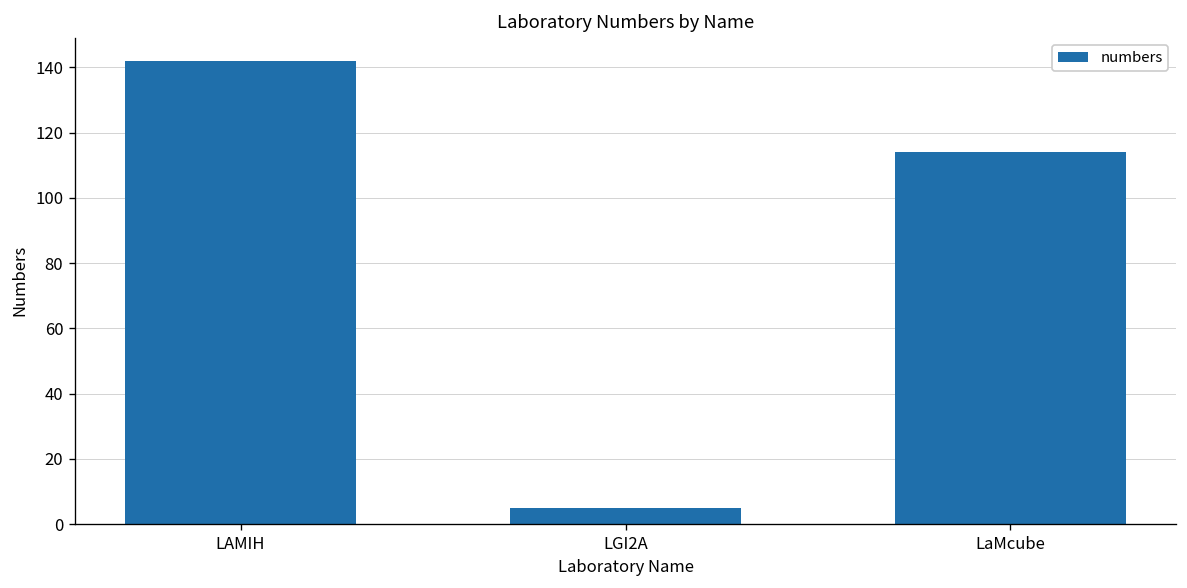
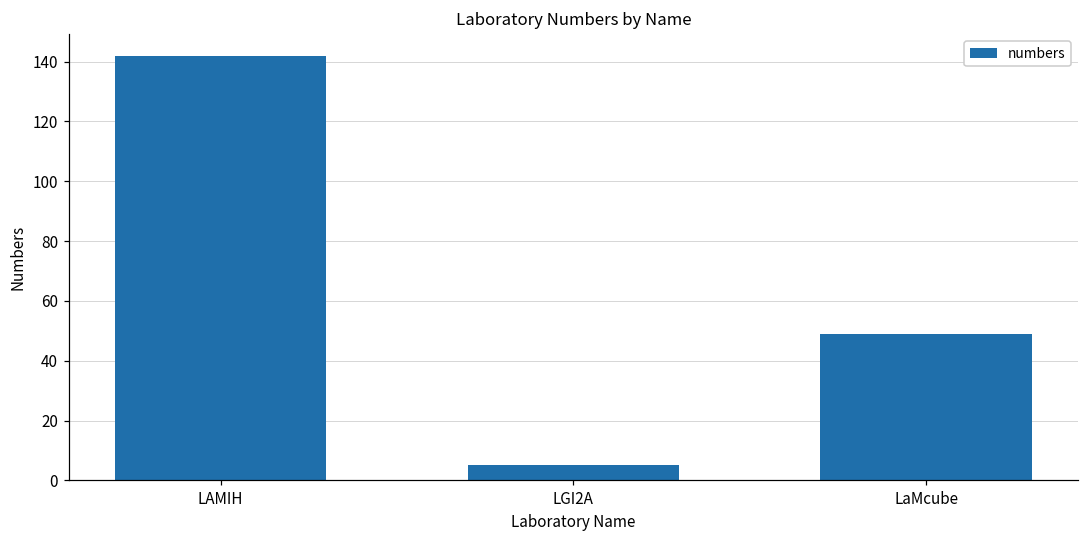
  {
    "LAMIH": 142,
    "LGI2A": 5,
-   "LaMcube": 114
+   "LaMcube": 49
  }
